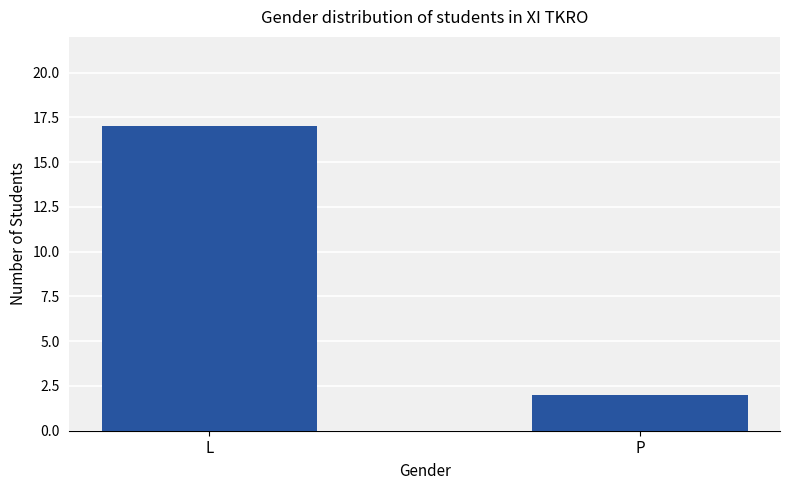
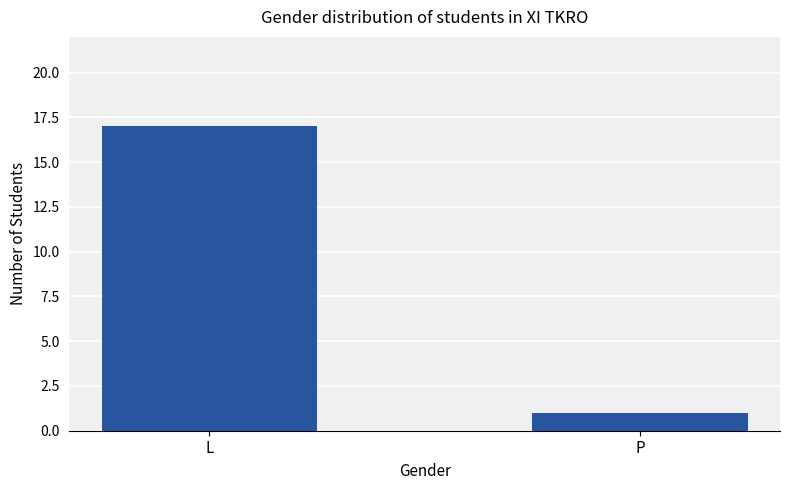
  {
    "L": 17,
-   "P": 2
+   "P": 1
  }
